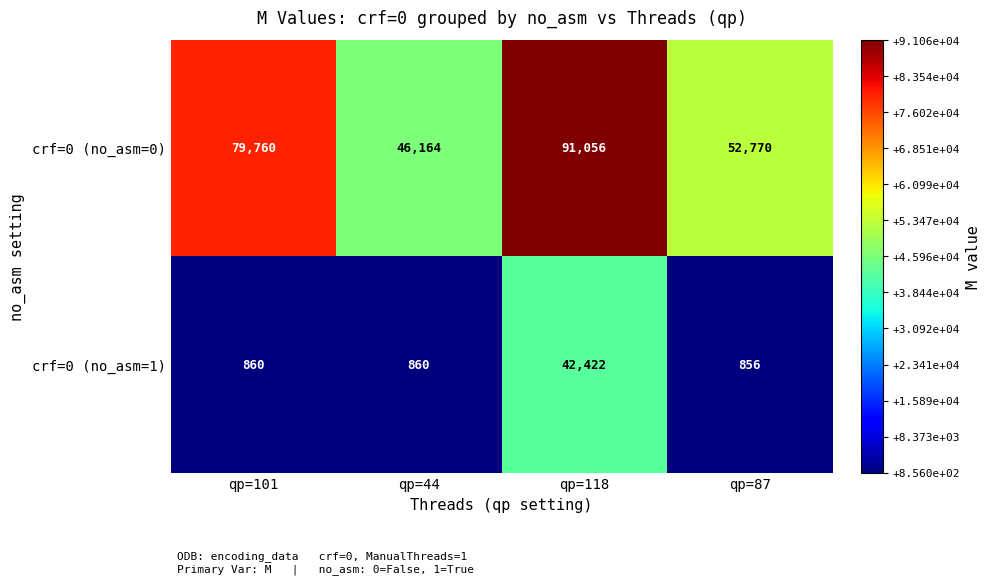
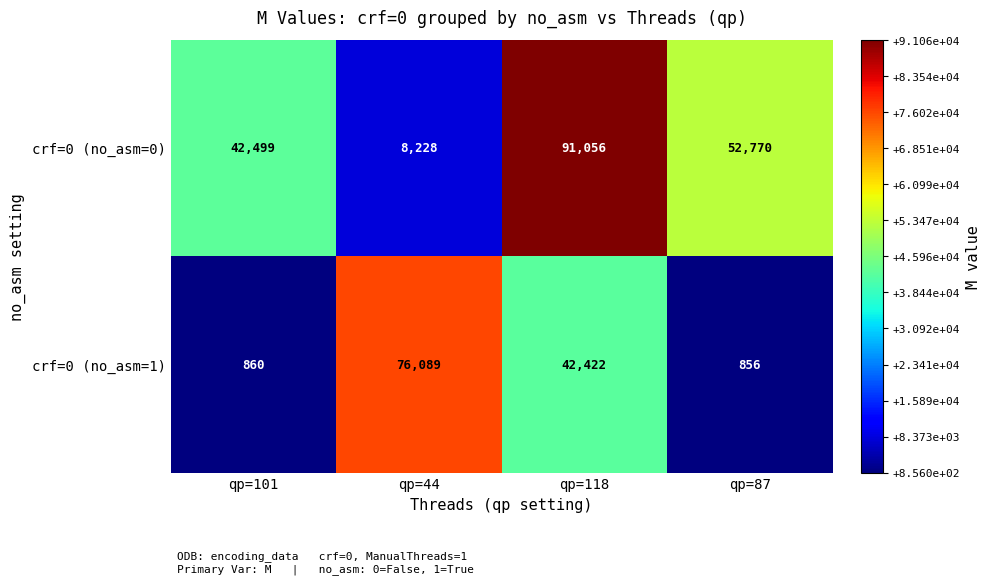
  {
    "crf=0 (no_asm=0)": {
-     "qp=101": "79,760",
-     "qp=44": "46,164",
+     "qp=101": "42,499",
+     "qp=44": "8,228",
      "qp=118": "91,056",
      "qp=87": "52,770"
    },
    "crf=0 (no_asm=1)": {
      "qp=101": "860",
-     "qp=44": "860",
+     "qp=44": "76,089",
      "qp=118": "42,422",
      "qp=87": "856"
    }
  }
